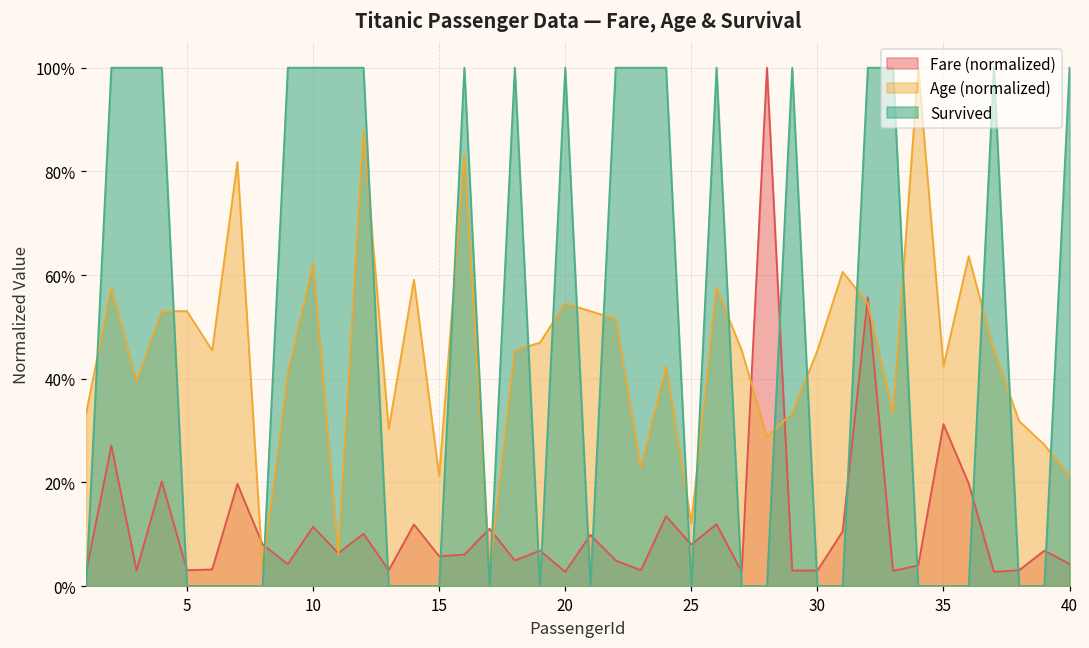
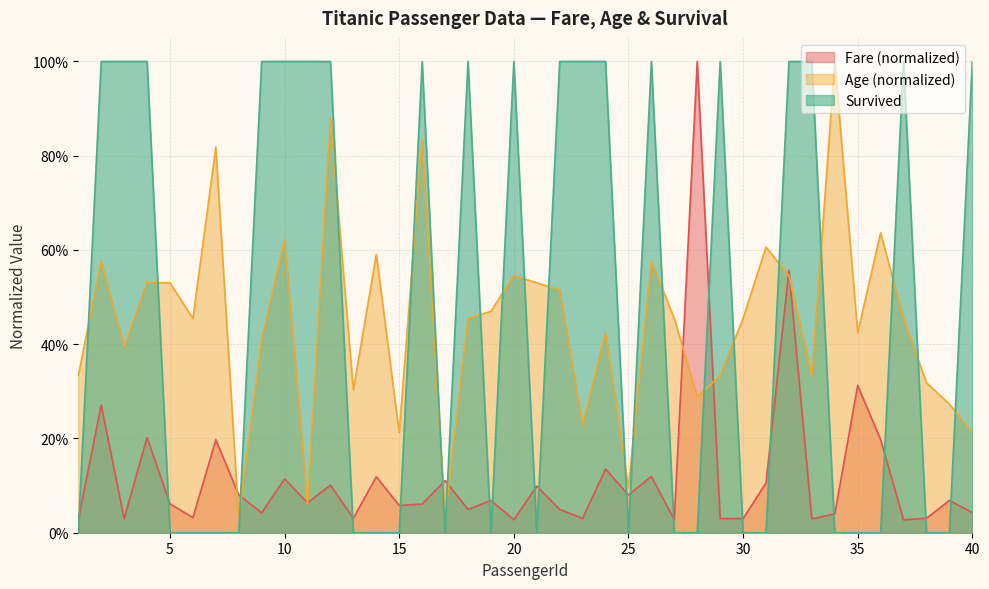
  {
    "Fare (normalized)": {
-     "5": "3%",
+     "5": "6%",
      "10": "11%",
      "15": "6%",
      "20": "3%",
      "25": "8%",
      "30": "3%",
      "35": "31%",
      "40": "4%"
    },
    "Age (normalized)": {
      "5": "53%",
      "10": "62%",
      "15": "21%",
      "20": "55%",
-     "25": "12%",
+     "25": "10%",
      "30": "45%",
      "35": "42%",
      "40": "21%"
    },
    "Survived": {
      "5": "0%",
      "10": "100%",
      "15": "0%",
      "20": "100%",
      "25": "0%",
      "30": "0%",
      "35": "0%",
      "40": "100%"
    }
  }
